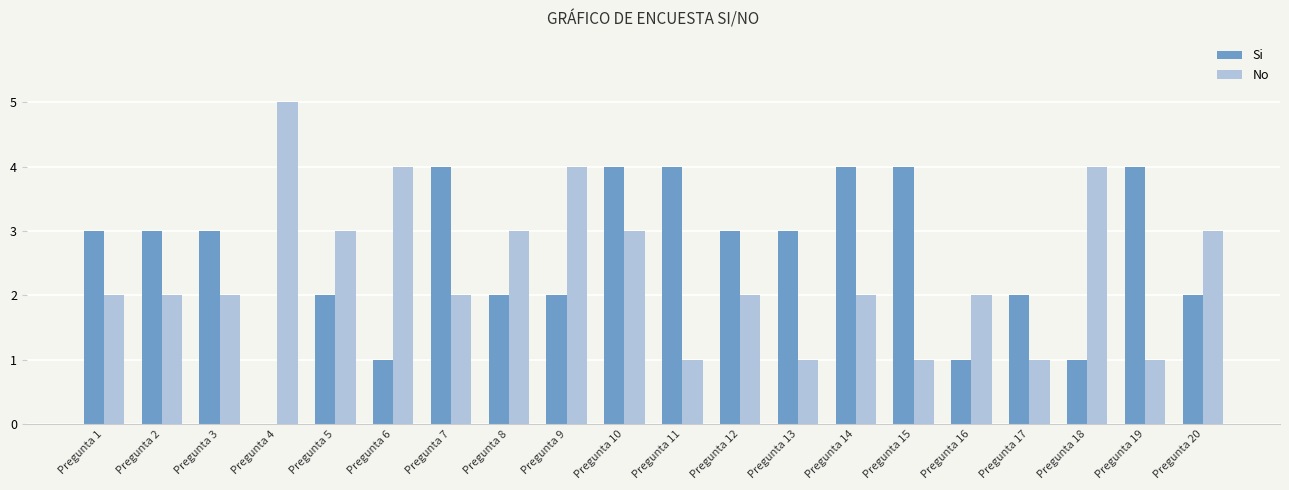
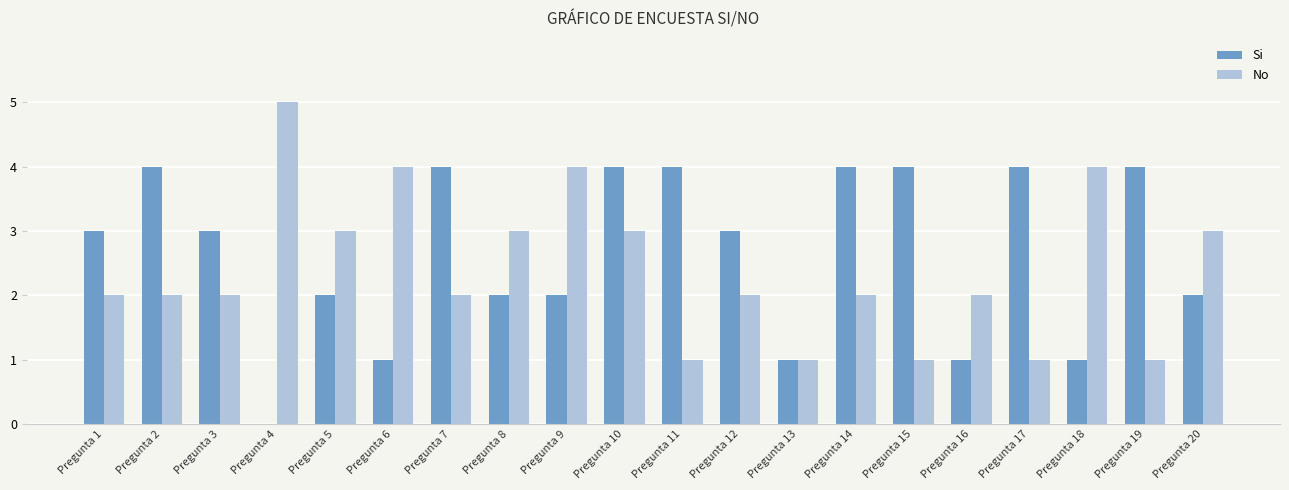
  {
    "Si": {
      "Pregunta 1": 3,
-     "Pregunta 2": 3,
+     "Pregunta 2": 4,
      "Pregunta 3": 3,
      "Pregunta 4": 0,
      "Pregunta 5": 2,
      "Pregunta 6": 1,
      "Pregunta 7": 4,
      "Pregunta 8": 2,
      "Pregunta 9": 2,
      "Pregunta 10": 4,
      "Pregunta 11": 4,
      "Pregunta 12": 3,
-     "Pregunta 13": 3,
+     "Pregunta 13": 1,
      "Pregunta 14": 4,
      "Pregunta 15": 4,
      "Pregunta 16": 1,
-     "Pregunta 17": 2,
+     "Pregunta 17": 4,
      "Pregunta 18": 1,
      "Pregunta 19": 4,
      "Pregunta 20": 2
    },
    "No": {
      "Pregunta 1": 2,
      "Pregunta 2": 2,
      "Pregunta 3": 2,
      "Pregunta 4": 5,
      "Pregunta 5": 3,
      "Pregunta 6": 4,
      "Pregunta 7": 2,
      "Pregunta 8": 3,
      "Pregunta 9": 4,
      "Pregunta 10": 3,
      "Pregunta 11": 1,
      "Pregunta 12": 2,
      "Pregunta 13": 1,
      "Pregunta 14": 2,
      "Pregunta 15": 1,
      "Pregunta 16": 2,
      "Pregunta 17": 1,
      "Pregunta 18": 4,
      "Pregunta 19": 1,
      "Pregunta 20": 3
    }
  }
